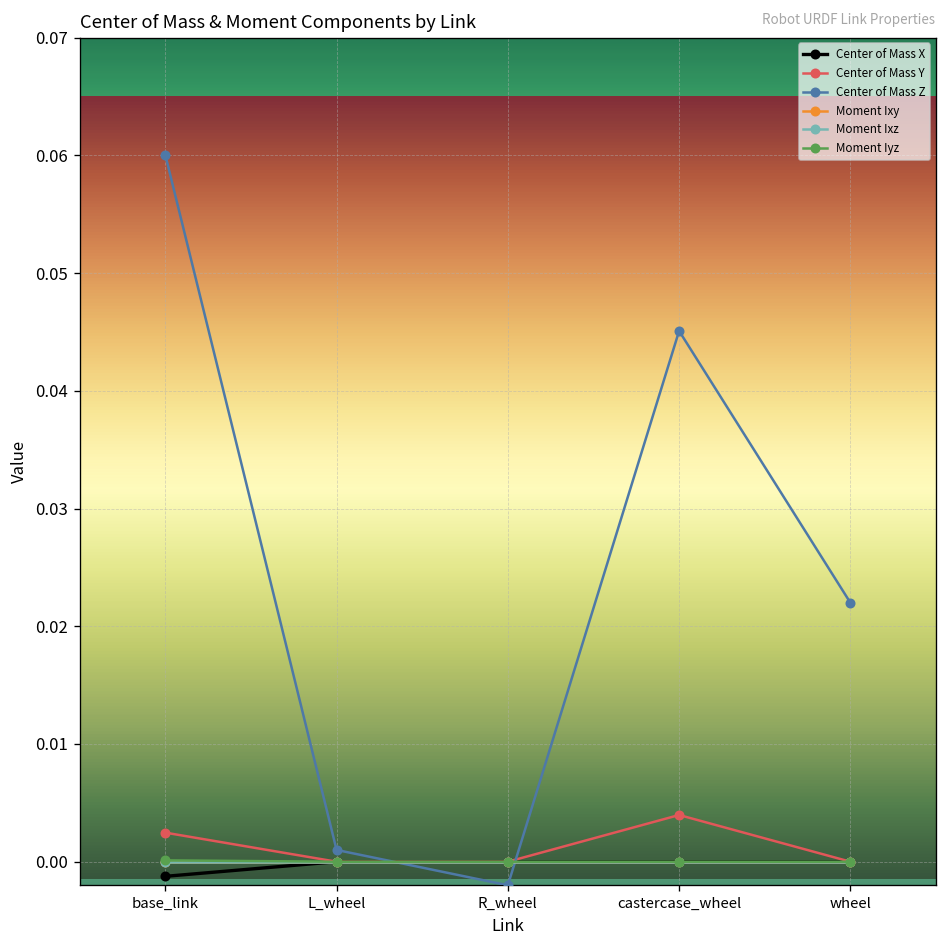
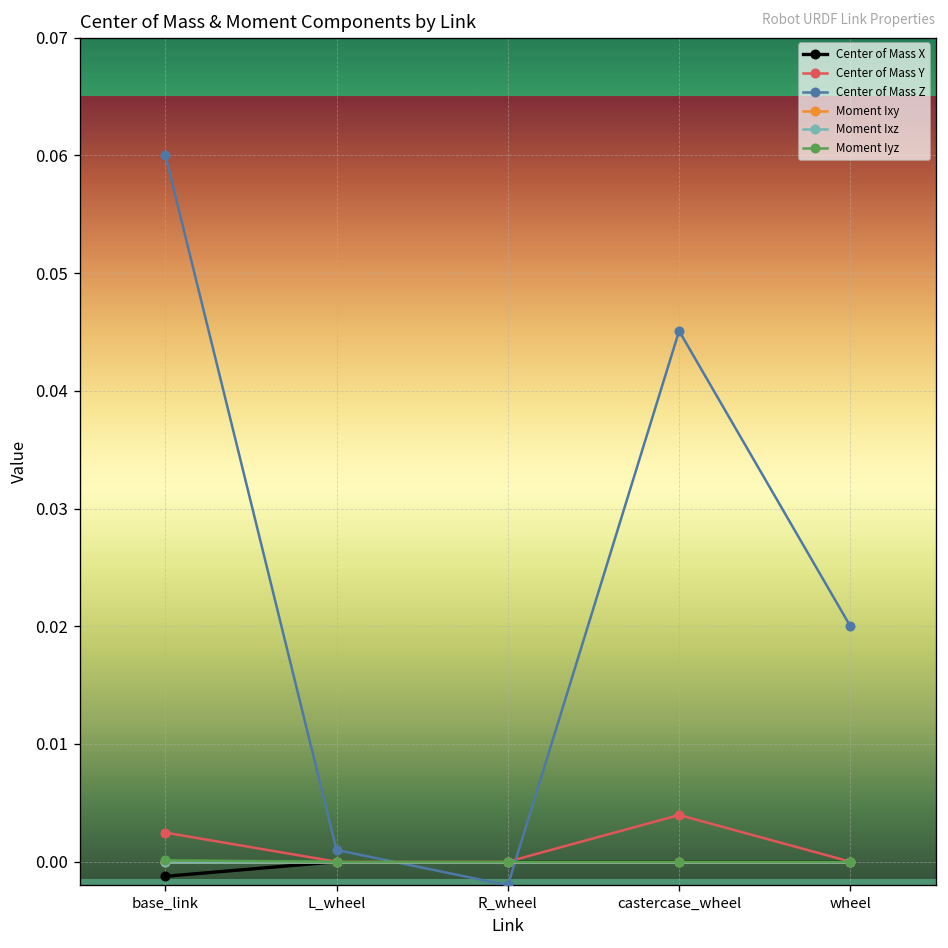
  {
    "Center of Mass X": {
      "base_link": -0.001
    },
    "Center of Mass Y": {
      "base_link": 0.002,
      "castercase_wheel": 0.004
    },
    "Center of Mass Z": {
      "base_link": 0.060,
      "L_wheel": 0.001,
      "R_wheel": -0.002,
      "castercase_wheel": 0.045,
-     "wheel": 0.022
+     "wheel": 0.020
    }
  }
